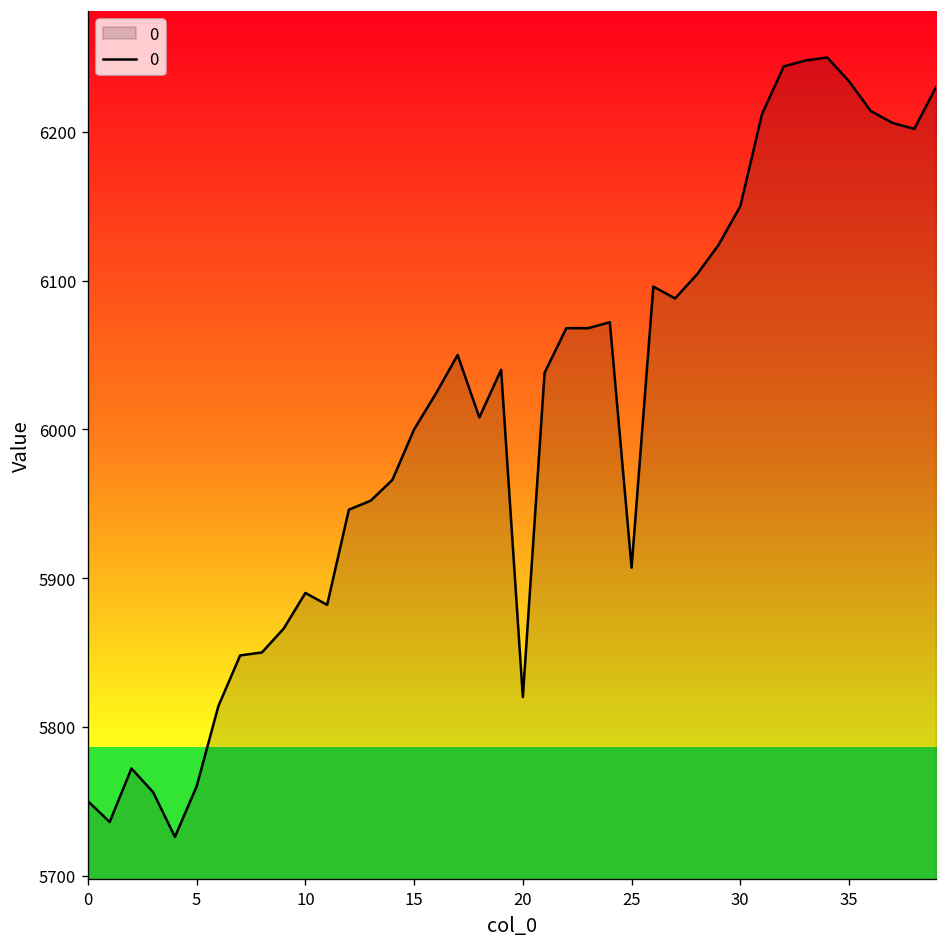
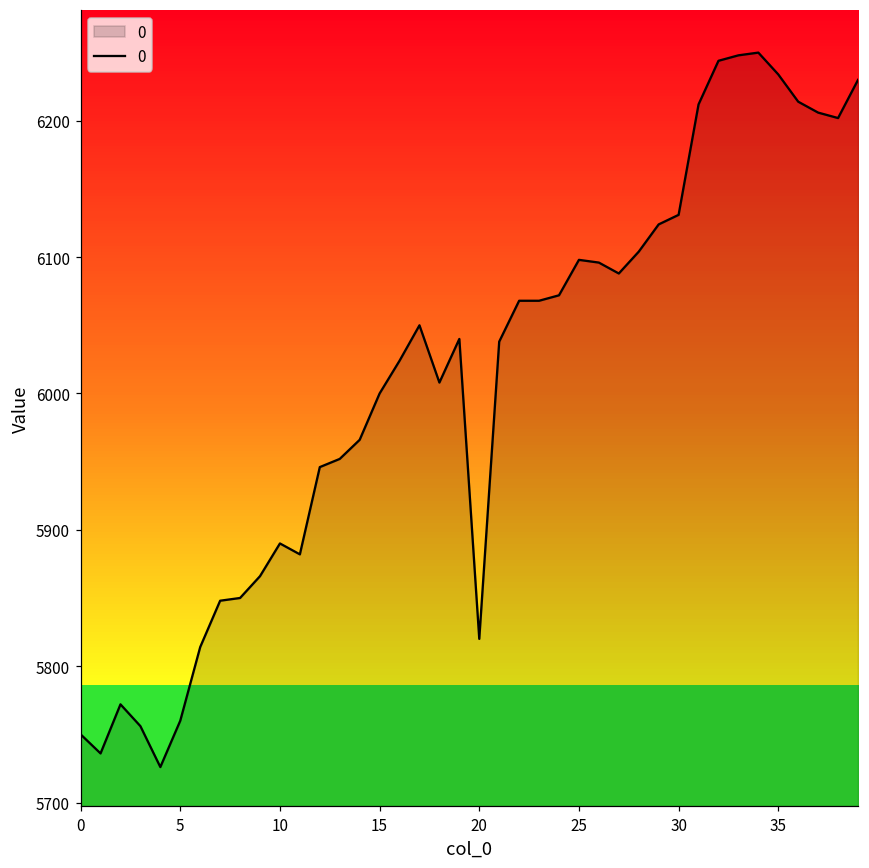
  {
    "0": 5750,
    "5": 5760,
    "10": 5890,
    "15": 6000,
    "20": 5820,
-   "25": 5907,
-   "30": 6150,
+   "25": 6098,
+   "30": 6131,
    "35": 6234
  }
